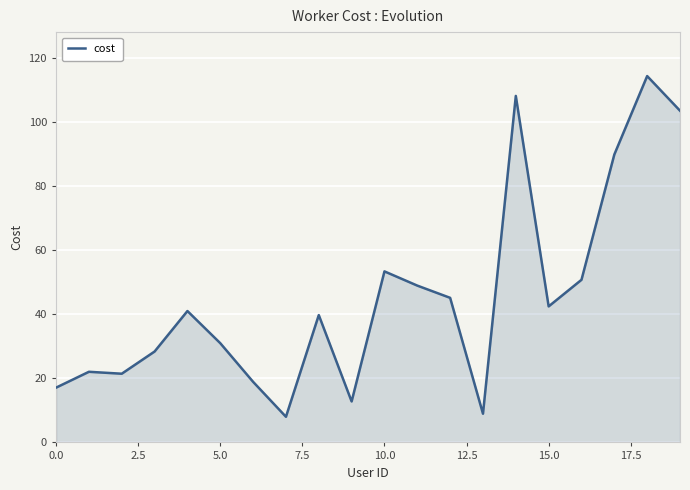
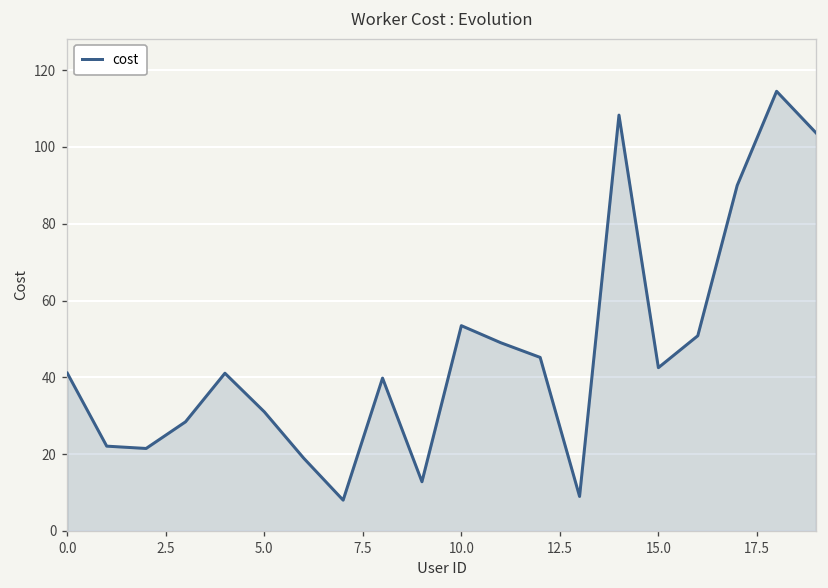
  {
-   "0.0": 17,
+   "0.0": 41,
    "5.0": 31,
    "10.0": 53,
    "15.0": 43
  }
